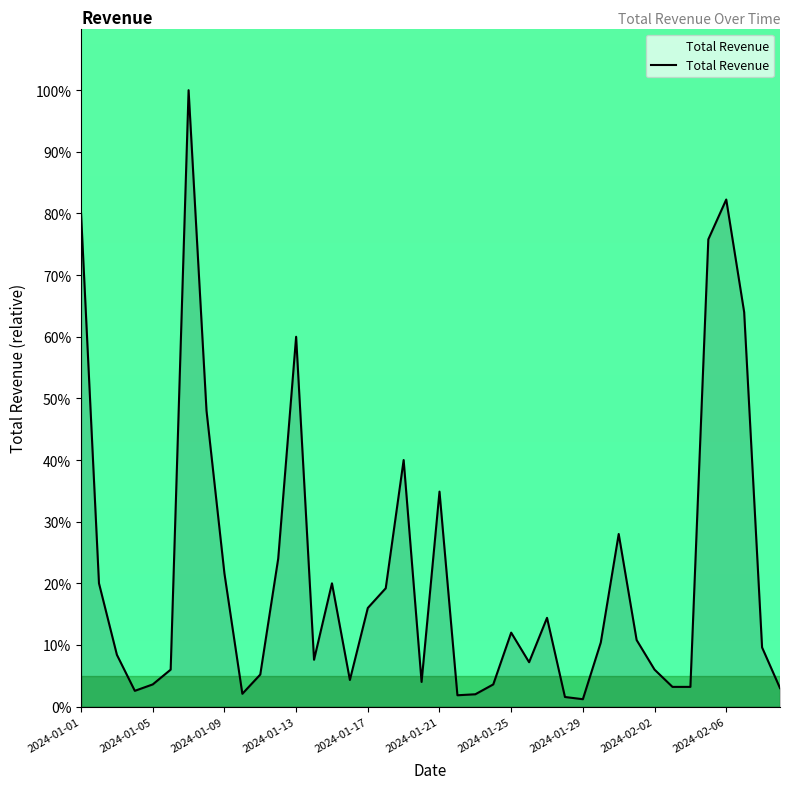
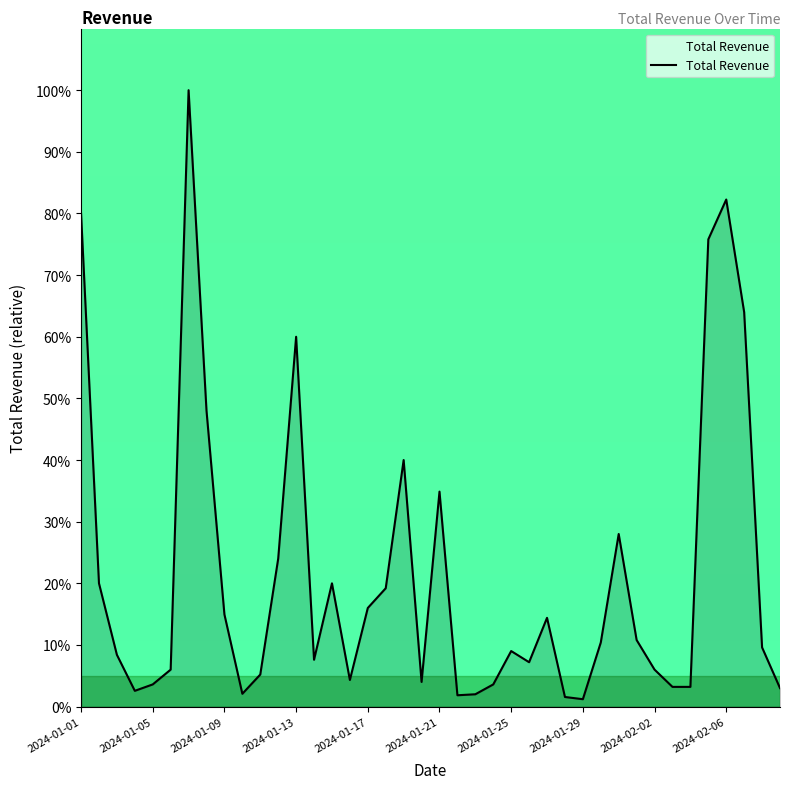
  {
    "2024-01-01": "80%",
    "2024-01-05": "4%",
-   "2024-01-09": "22%",
+   "2024-01-09": "15%",
    "2024-01-13": "60%",
    "2024-01-17": "16%",
    "2024-01-21": "35%",
-   "2024-01-25": "12%",
+   "2024-01-25": "9%",
    "2024-01-29": "1%",
    "2024-02-02": "6%",
    "2024-02-06": "82%"
  }
